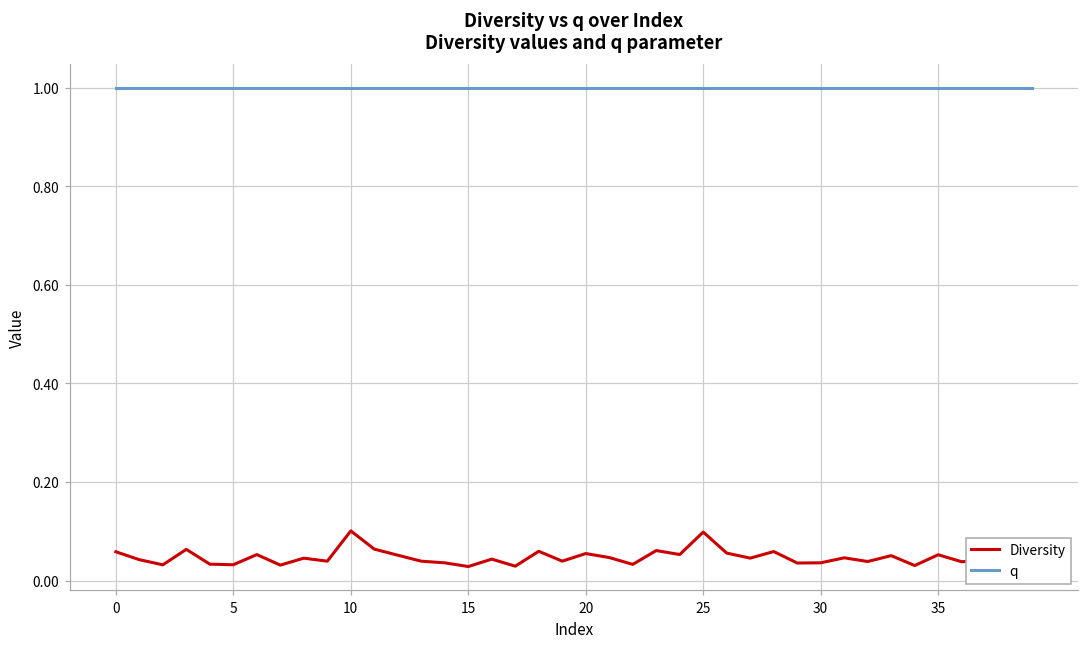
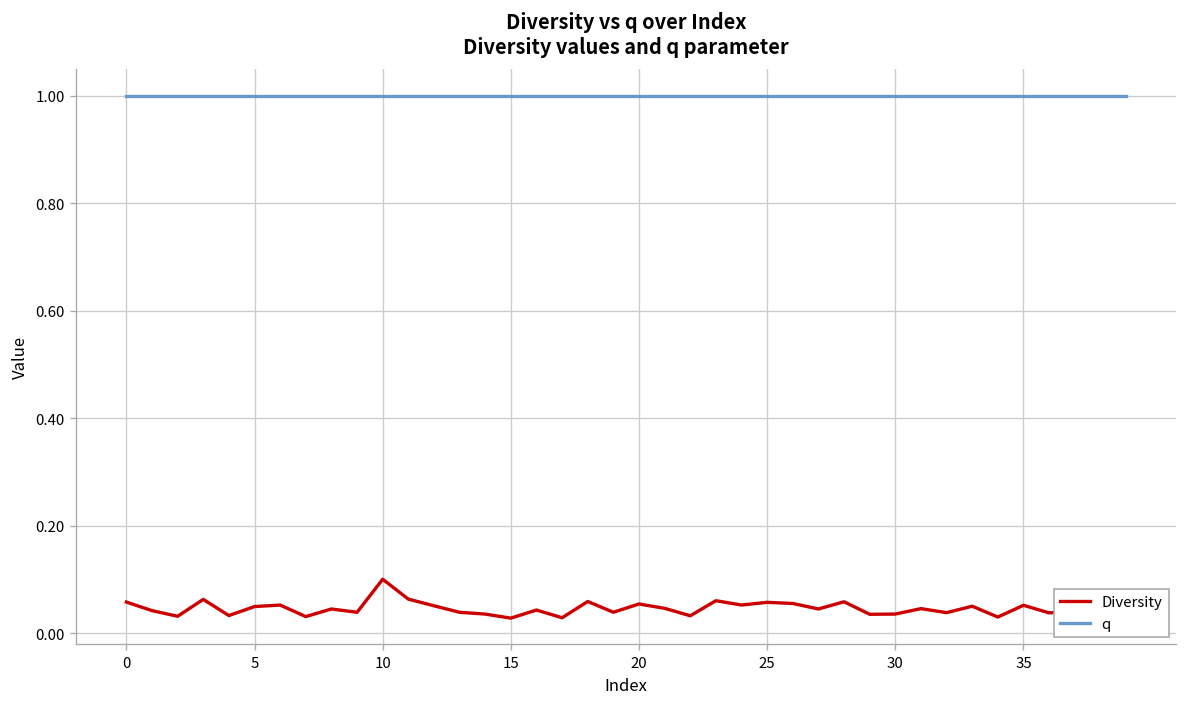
  {
    "Diversity": {
      "0": 0.06,
-     "5": 0.03,
+     "5": 0.05,
      "10": 0.10,
      "15": 0.03,
      "20": 0.05,
-     "25": 0.10,
+     "25": 0.06,
      "30": 0.04,
      "35": 0.05
    },
    "q": {
      "0": 1.00,
      "5": 1.00,
      "10": 1.00,
      "15": 1.00,
      "20": 1.00,
      "25": 1.00,
      "30": 1.00,
      "35": 1.00
    }
  }
